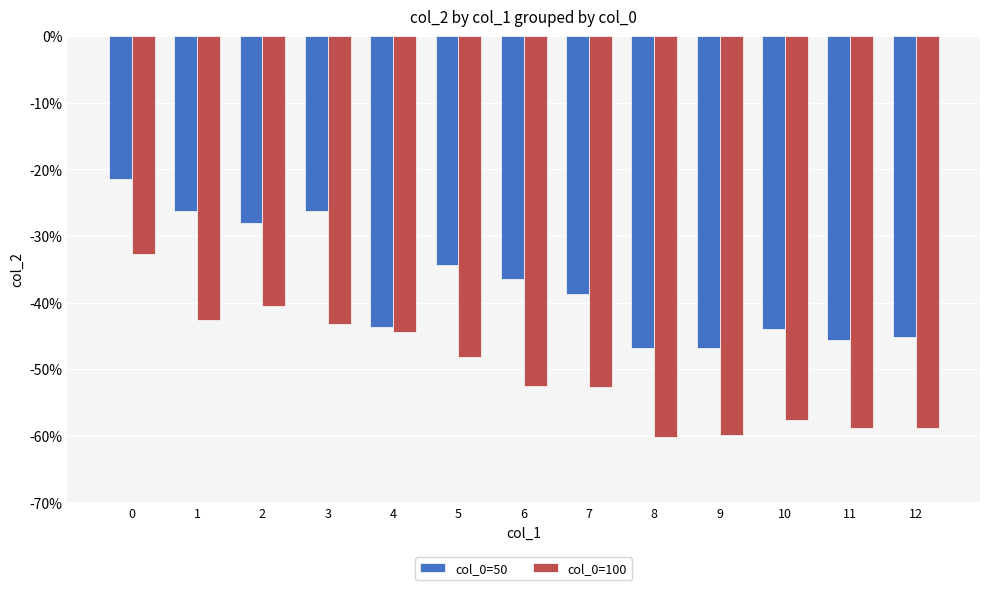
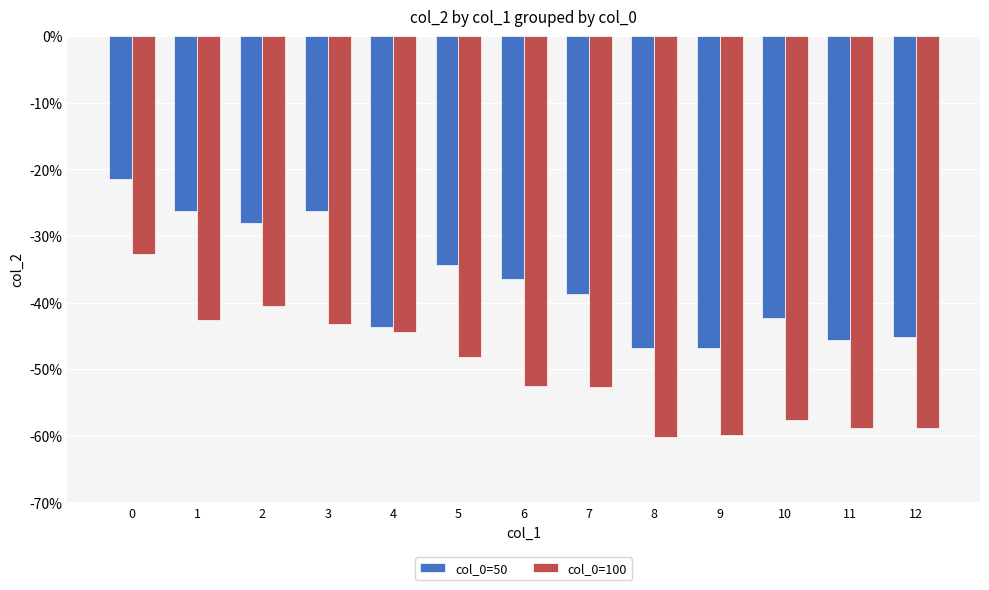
  {
    "col_0=50": {
      "0": "-21%",
      "1": "-26%",
      "2": "-28%",
      "3": "-26%",
      "4": "-44%",
      "5": "-34%",
      "6": "-36%",
      "7": "-39%",
      "8": "-47%",
      "9": "-47%",
-     "10": "-44%",
+     "10": "-42%",
      "11": "-46%",
      "12": "-45%"
    },
    "col_0=100": {
      "0": "-33%",
      "1": "-43%",
      "2": "-41%",
      "3": "-43%",
      "4": "-44%",
      "5": "-48%",
      "6": "-53%",
      "7": "-53%",
      "8": "-60%",
      "9": "-60%",
      "10": "-58%",
      "11": "-59%",
      "12": "-59%"
    }
  }
